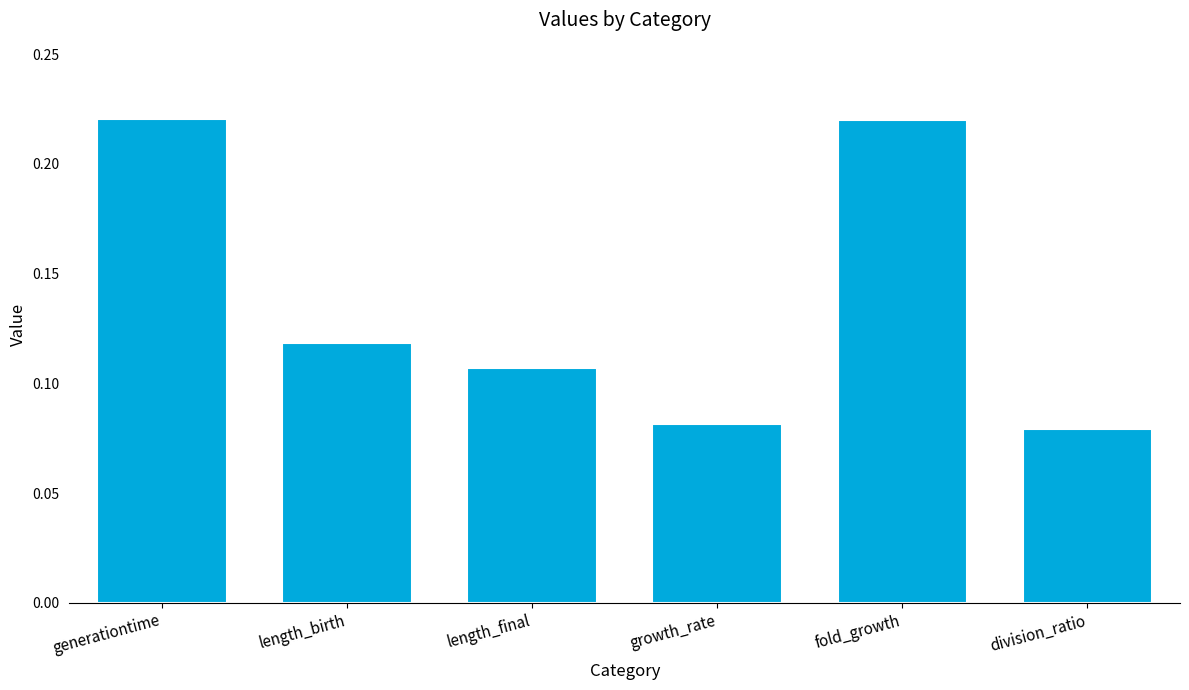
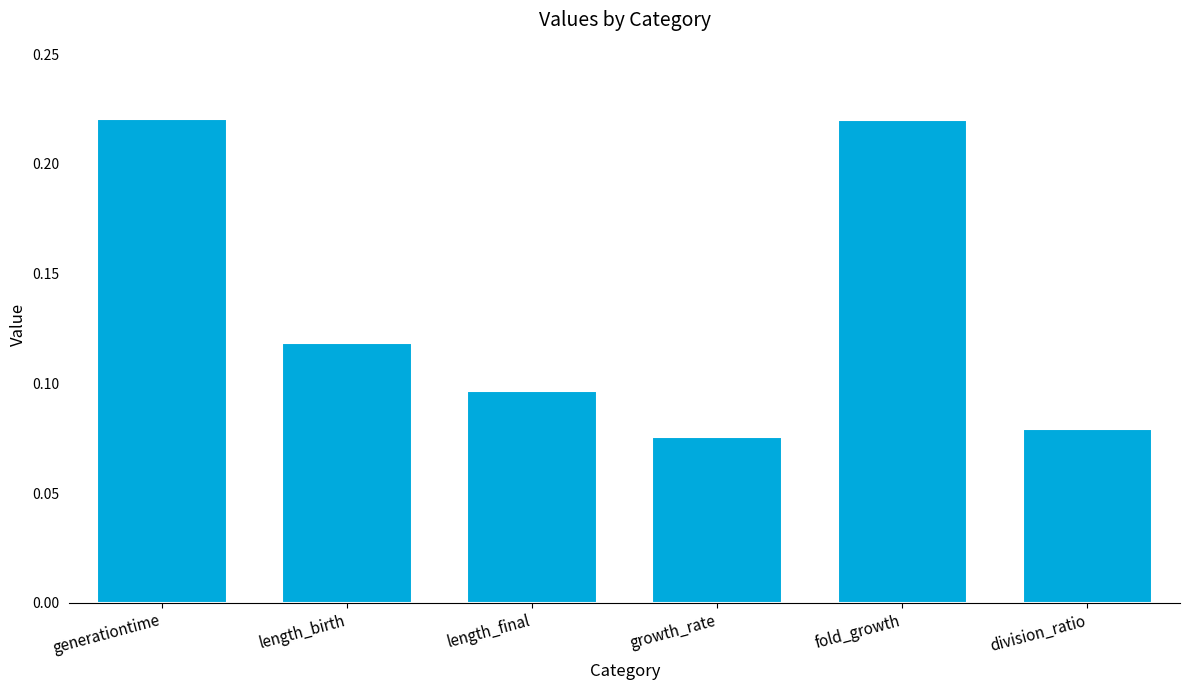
  {
    "generationtime": 0.220,
    "length_birth": 0.118,
-   "length_final": 0.107,
-   "growth_rate": 0.081,
+   "length_final": 0.097,
+   "growth_rate": 0.076,
    "fold_growth": 0.220,
    "division_ratio": 0.079
  }
